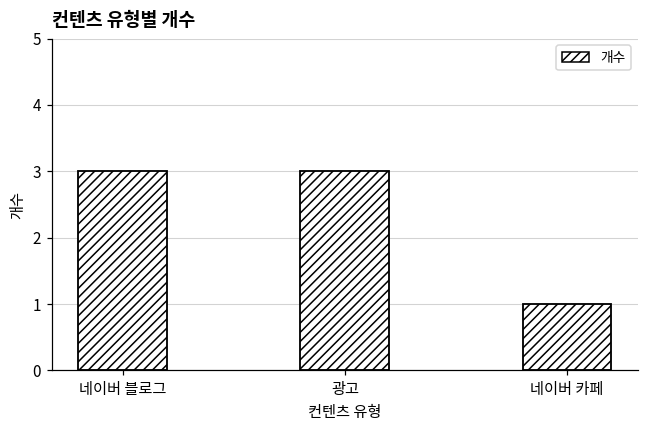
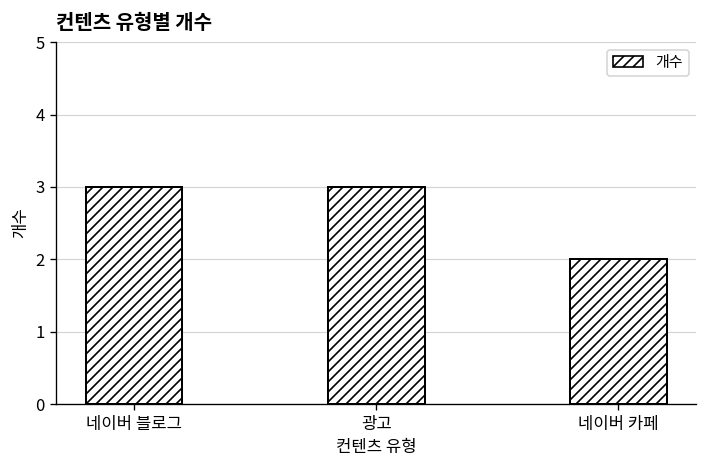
  {
    "네이버 블로그": 3,
    "광고": 3,
-   "네이버 카페": 1
+   "네이버 카페": 2
  }
